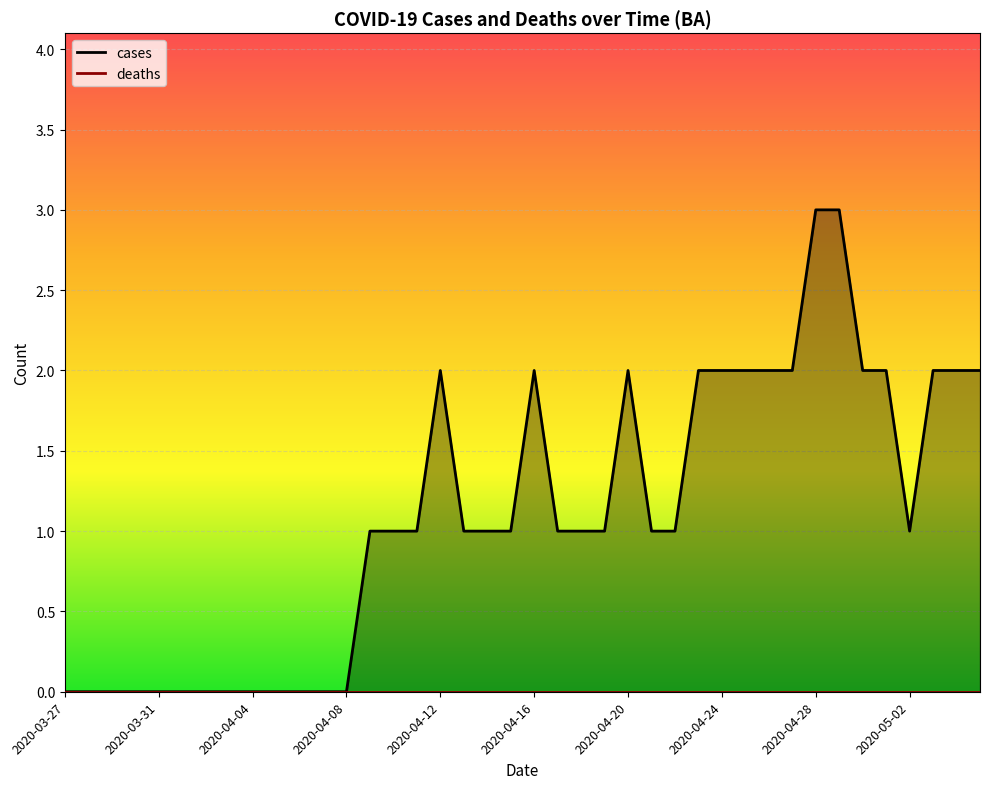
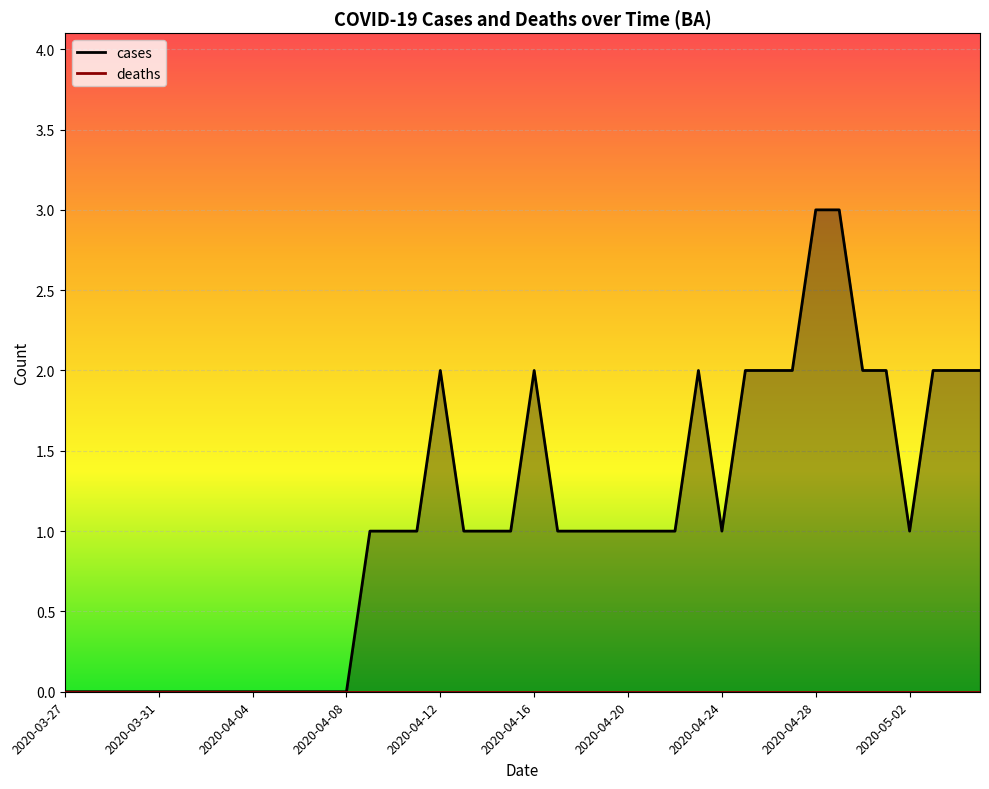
  {
    "cases": {
      "2020-04-12": 2,
      "2020-04-16": 2,
-     "2020-04-20": 2,
-     "2020-04-24": 2,
+     "2020-04-20": 1,
+     "2020-04-24": 1,
      "2020-04-28": 3,
      "2020-05-02": 1
    },
    "deaths": {
      "2020-04-12": 0,
      "2020-04-16": 0,
      "2020-04-20": 0,
      "2020-04-24": 0,
      "2020-04-28": 0,
      "2020-05-02": 0
    }
  }
